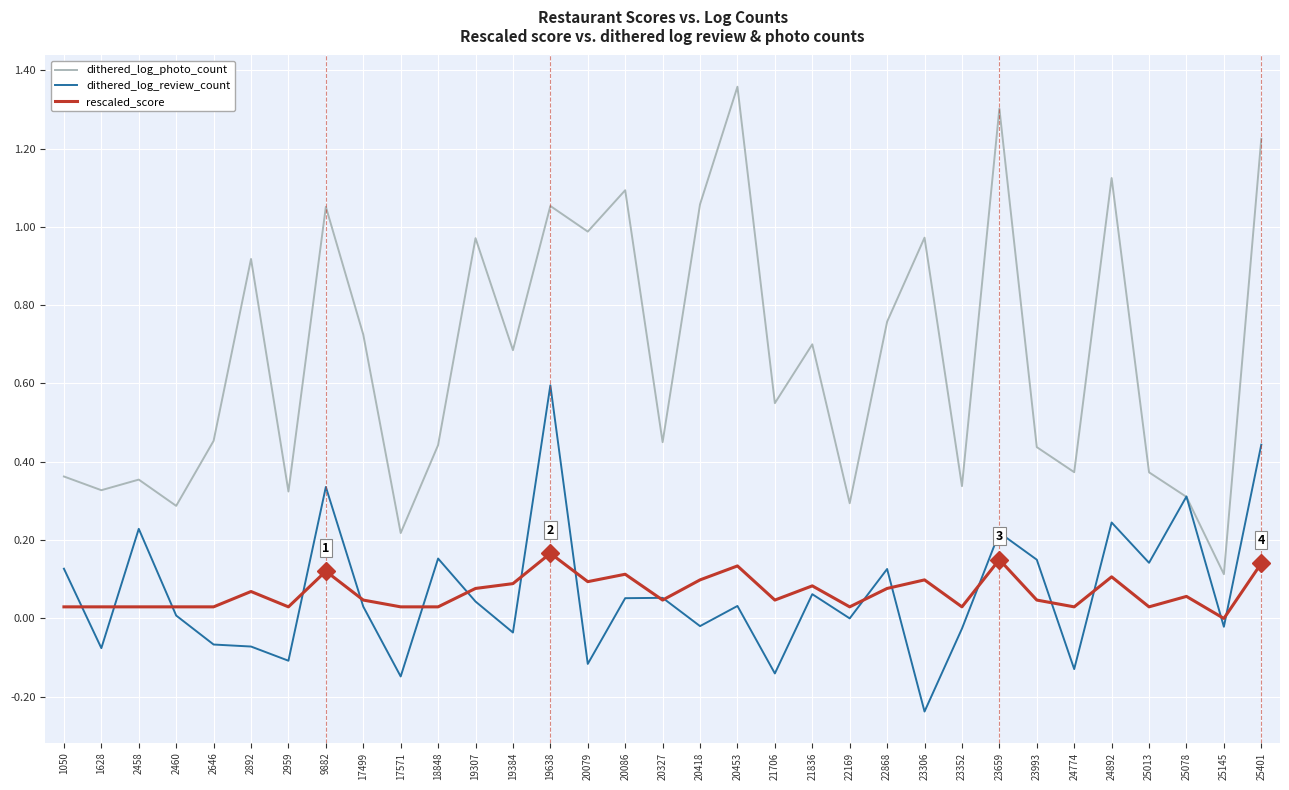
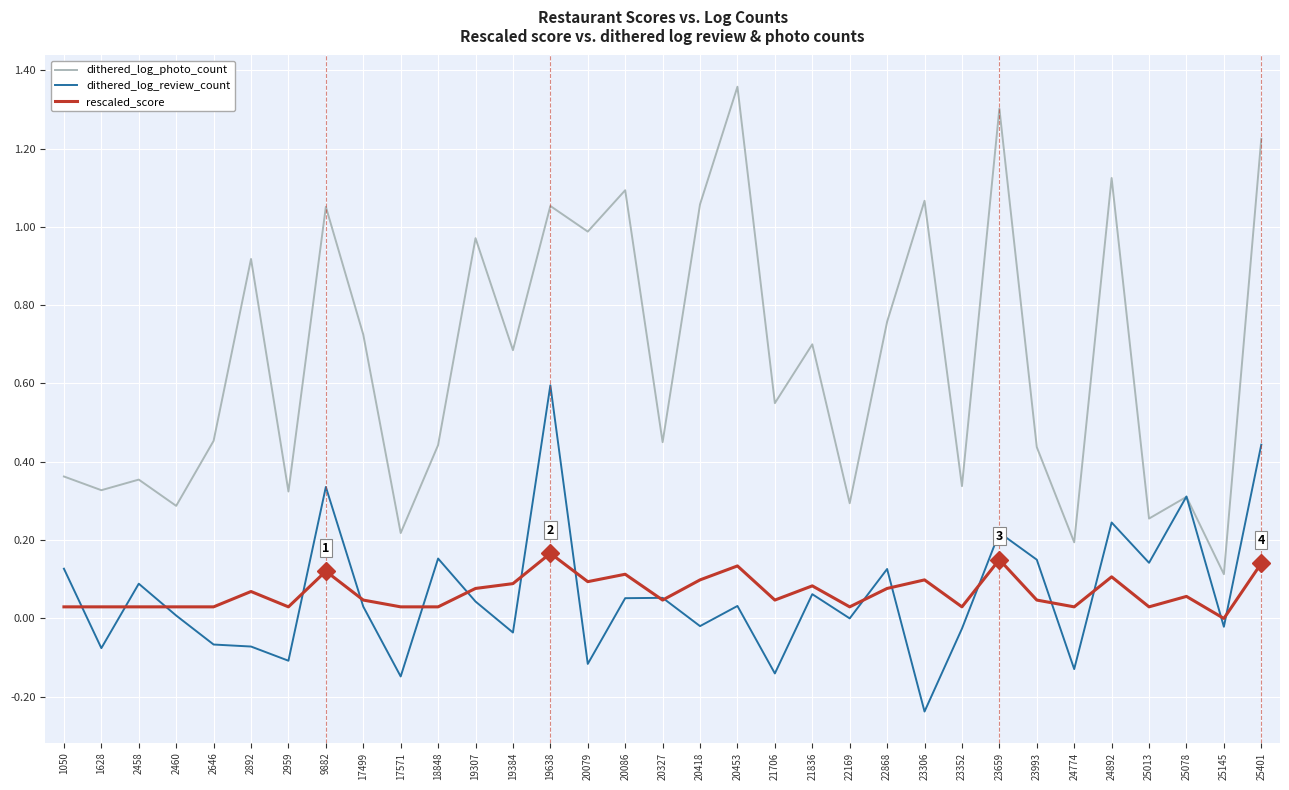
  {
    "dithered_log_photo_count": {
      "1050": 0.36,
      "1628": 0.33,
      "2458": 0.35,
      "2460": 0.29,
      "2646": 0.45,
      "2892": 0.92,
      "2959": 0.32,
      "9882": 1.05,
      "17499": 0.72,
      "17571": 0.22,
      "18848": 0.44,
      "19307": 0.97,
      "19384": 0.69,
      "19638": 1.05,
      "20079": 0.99,
      "20086": 1.09,
      "20327": 0.45,
      "20418": 1.06,
      "20453": 1.36,
      "21706": 0.55,
      "21836": 0.70,
      "22169": 0.29,
      "22868": 0.76,
-     "23306": 0.97,
+     "23306": 1.07,
      "23352": 0.34,
      "23659": 1.30,
      "23993": 0.44,
-     "24774": 0.37,
+     "24774": 0.19,
      "24892": 1.12,
-     "25013": 0.37,
+     "25013": 0.26,
      "25145": 0.11,
      "25401": 1.22
    },
    "dithered_log_review_count": {
      "1050": 0.13,
      "1628": -0.08,
-     "2458": 0.23,
+     "2458": 0.09,
      "2460": 0.01,
      "2646": -0.07,
      "2892": -0.07,
      "2959": -0.11,
      "9882": 0.34,
      "17499": 0.03,
      "17571": -0.15,
      "18848": 0.15,
      "19307": 0.04,
      "19384": -0.04,
      "19638": 0.60,
      "20079": -0.12,
      "20086": 0.05,
      "20418": -0.02,
      "20453": 0.03,
      "21706": -0.14,
      "21836": 0.06,
      "22169": 0.00,
      "22868": 0.13,
      "23306": -0.24,
      "23352": -0.03,
      "23993": 0.15,
      "24774": -0.13,
      "24892": 0.25,
      "25013": 0.14,
      "25145": -0.02,
      "25401": 0.44
    }
  }
